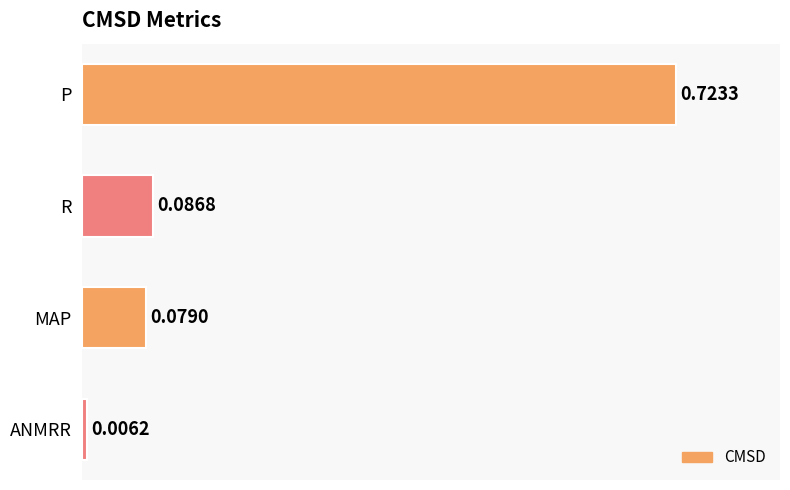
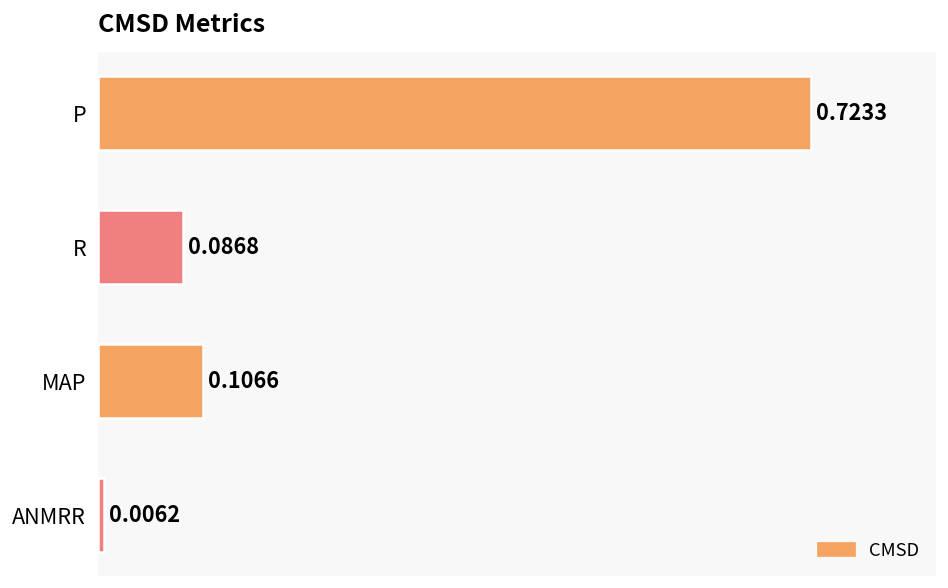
  {
    "P": 0.7233,
    "R": 0.0868,
-   "MAP": 0.0790,
+   "MAP": 0.1066,
    "ANMRR": 0.0062
  }
